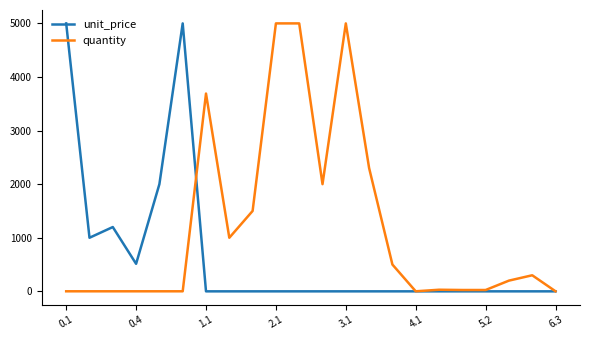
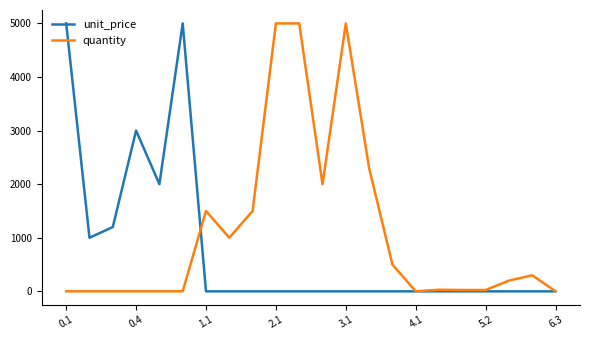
  {
    "unit_price": {
      "0.1": 5000,
-     "0.4": 500,
+     "0.4": 3000,
      "1.1": 0,
      "2.1": 0,
      "3.1": 0
    },
    "quantity": {
      "0.1": 0,
      "0.4": 0,
-     "1.1": 3700,
+     "1.1": 1500,
      "2.1": 5000,
      "3.1": 5000
    }
  }
